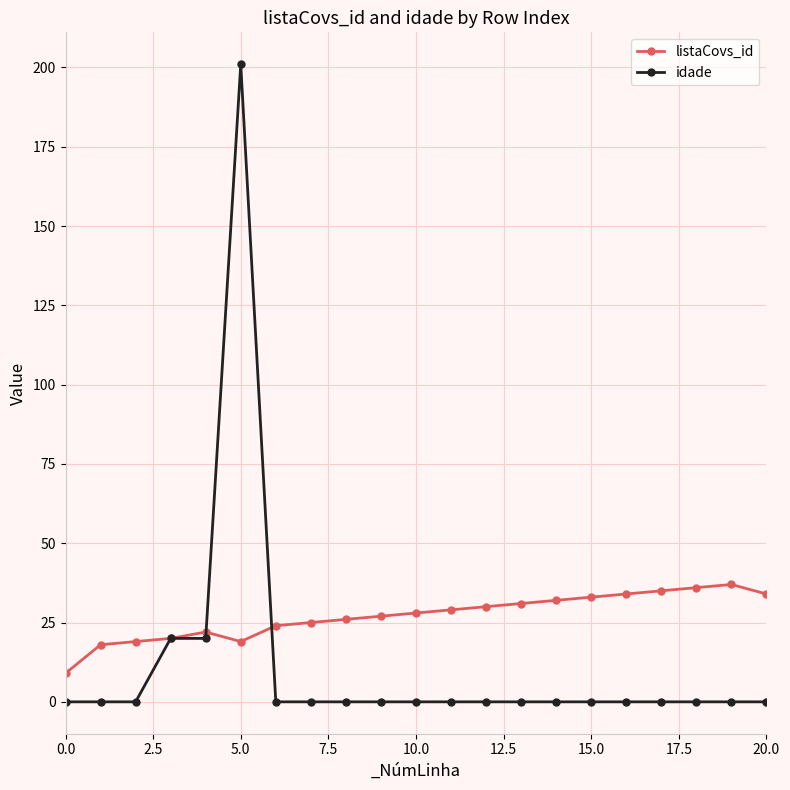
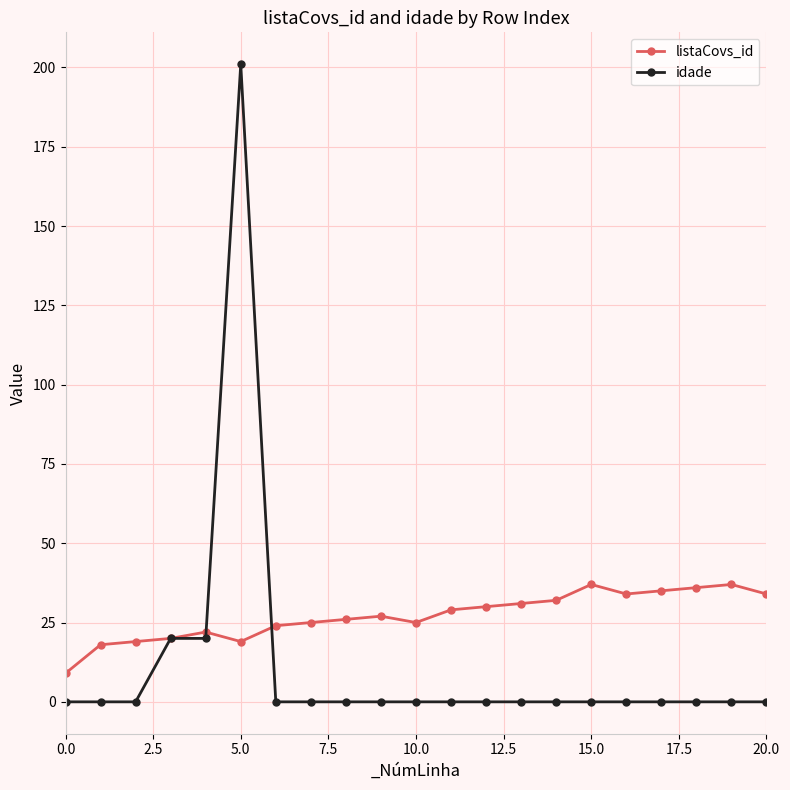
  {
    "listaCovs_id": {
      "0.0": 9,
      "5.0": 19,
-     "10.0": 28,
-     "15.0": 33,
+     "10.0": 25,
+     "15.0": 37,
      "20.0": 34
    },
    "idade": {
      "0.0": 0,
      "5.0": 201,
      "10.0": 0,
      "15.0": 0,
      "20.0": 0
    }
  }
